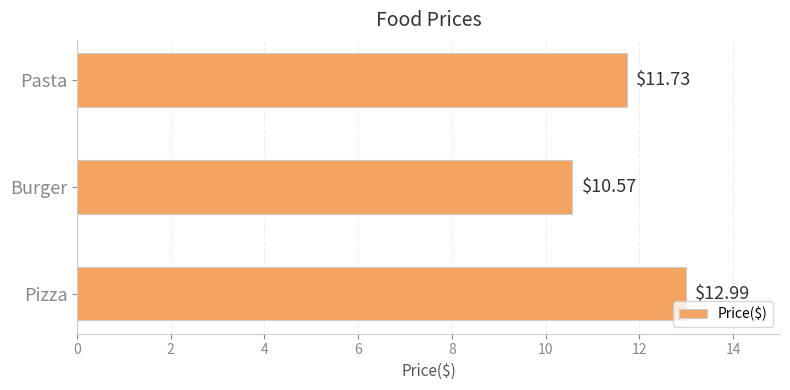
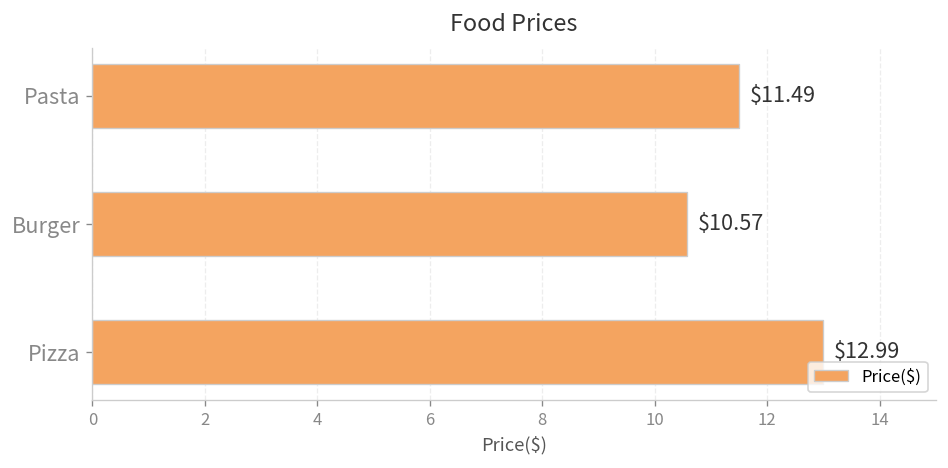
  {
-   "Pasta": "$11.73",
+   "Pasta": "$11.49",
    "Burger": "$10.57"
  }
